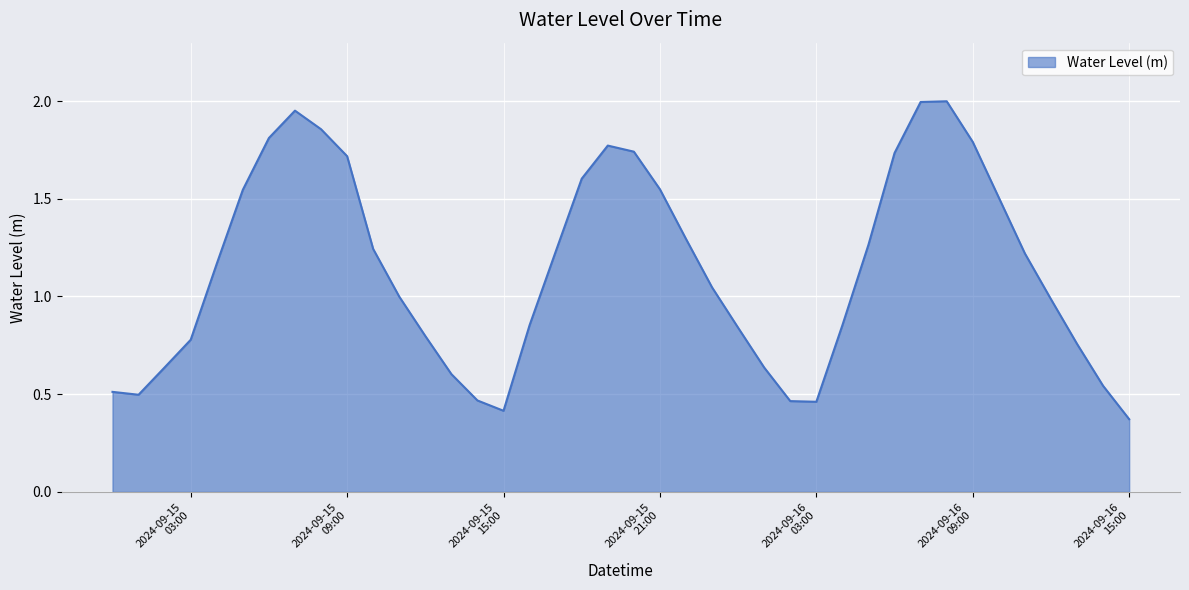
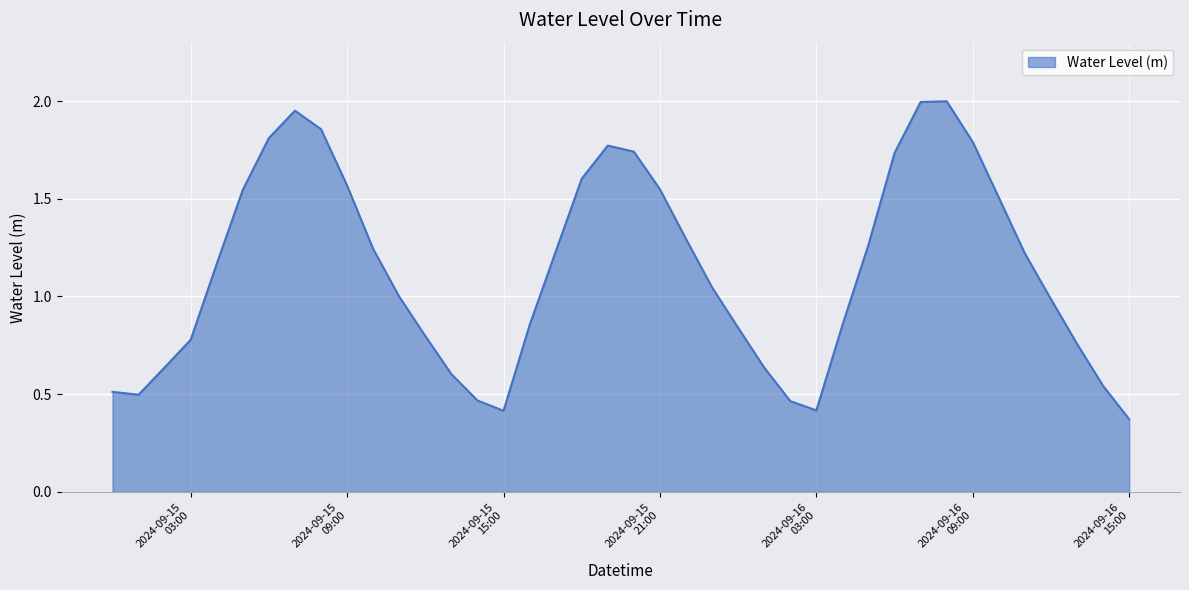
  {
    "2024-09-15 03:00": 0.78,
-   "2024-09-15 09:00": 1.72,
+   "2024-09-15 09:00": 1.57,
    "2024-09-15 15:00": 0.42,
    "2024-09-15 21:00": 1.55,
-   "2024-09-16 03:00": 0.46,
+   "2024-09-16 03:00": 0.42,
    "2024-09-16 09:00": 1.79,
    "2024-09-16 15:00": 0.37
  }
